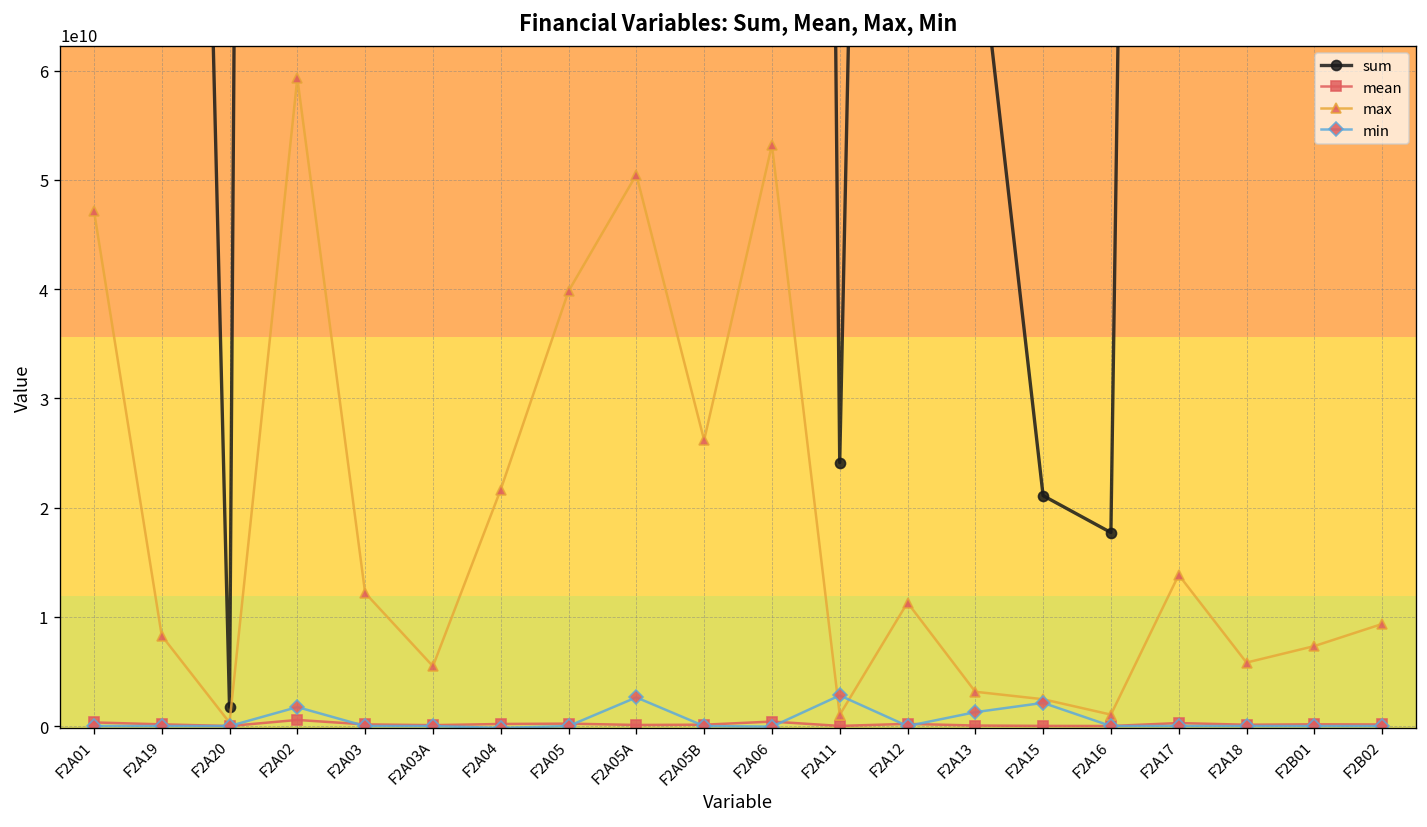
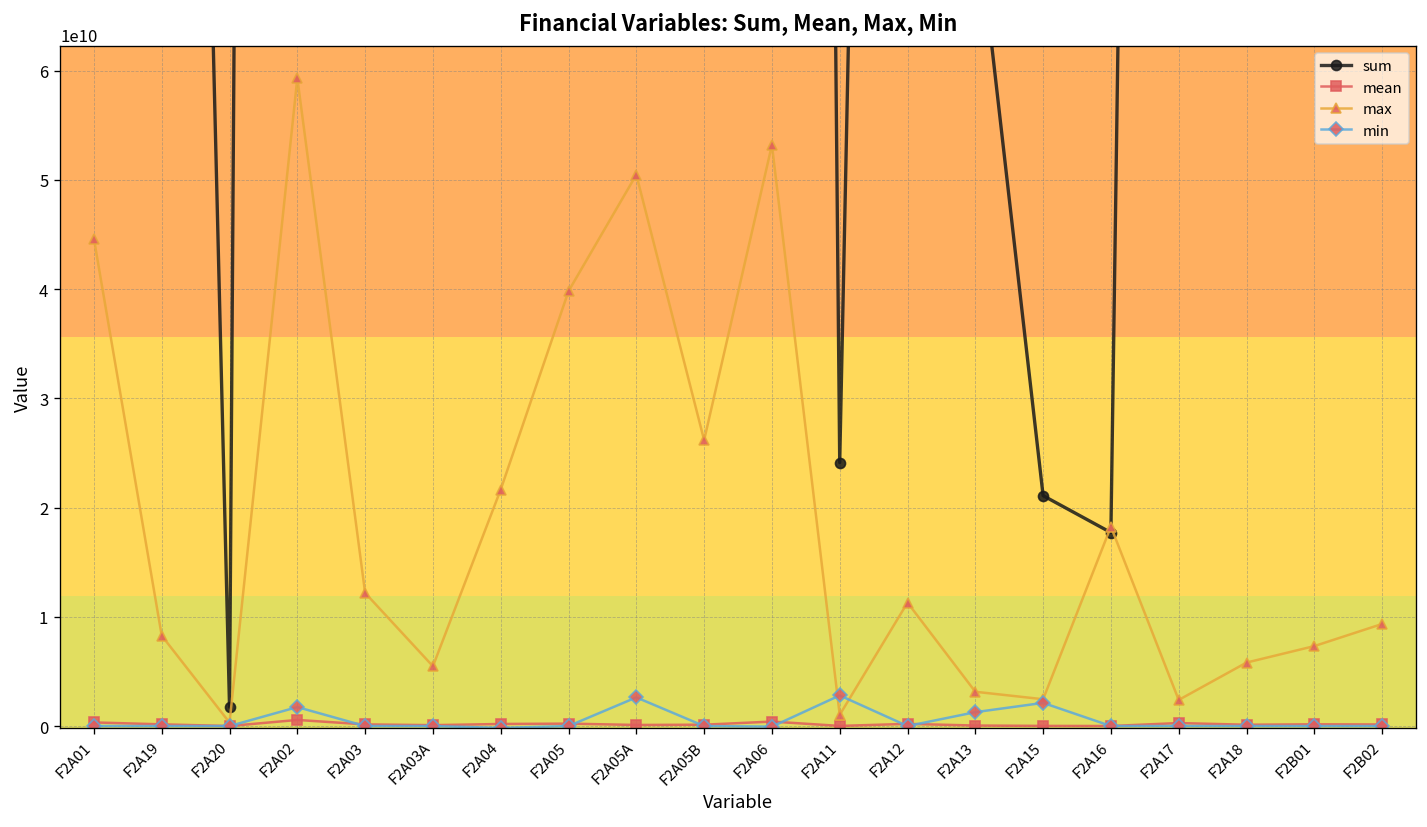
  {
    "sum": {
      "F2A20": 2000000000,
      "F2A11": 24000000000,
      "F2A15": 21000000000,
      "F2A16": 18000000000
    },
    "mean": {
      "F2A01": 0,
      "F2A02": 1000000000,
      "F2A04": 0,
      "F2A05A": 0,
      "F2A06": 0,
      "F2A11": 0,
      "F2A13": 0,
      "F2A15": 0
    },
    "max": {
-     "F2A01": 47000000000,
+     "F2A01": 45000000000,
      "F2A19": 8000000000,
      "F2A20": 0,
      "F2A02": 59000000000,
      "F2A03": 12000000000,
      "F2A03A": 5000000000,
      "F2A04": 22000000000,
      "F2A05": 40000000000,
      "F2A05A": 50000000000,
      "F2A05B": 26000000000,
      "F2A06": 53000000000,
      "F2A11": 1000000000,
      "F2A12": 11000000000,
      "F2A13": 3000000000,
      "F2A15": 2000000000,
-     "F2A16": 1000000000,
-     "F2A17": 14000000000,
+     "F2A16": 18000000000,
+     "F2A17": 2000000000,
      "F2A18": 6000000000,
      "F2B01": 7000000000,
      "F2B02": 9000000000
    },
    "min": {
      "F2A01": 0,
      "F2A02": 2000000000,
      "F2A04": 0,
      "F2A05A": 3000000000,
      "F2A06": 0,
      "F2A11": 3000000000,
      "F2A13": 1000000000,
      "F2A15": 2000000000
    }
  }
